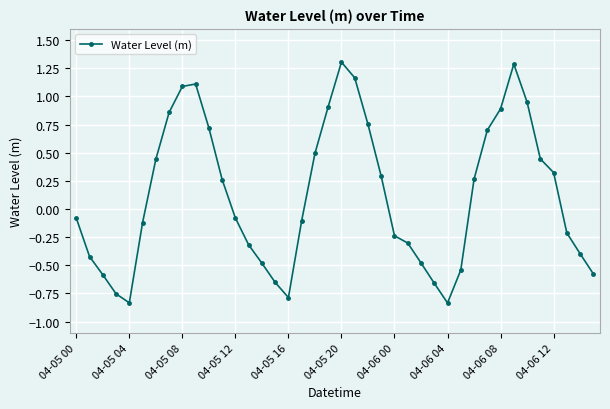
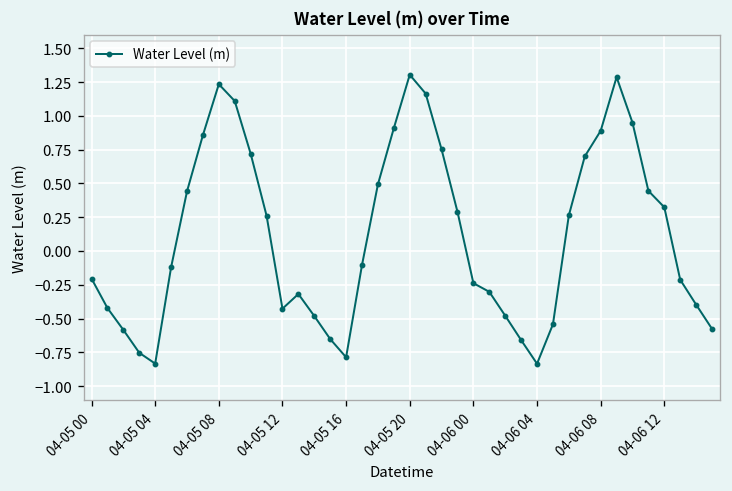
  {
-   "04-05 00": -0.08,
+   "04-05 00": -0.20,
    "04-05 04": -0.83,
-   "04-05 08": 1.09,
-   "04-05 12": -0.08,
+   "04-05 08": 1.23,
+   "04-05 12": -0.43,
    "04-05 16": -0.79,
    "04-05 20": 1.30,
    "04-06 00": -0.24,
    "04-06 04": -0.83,
    "04-06 08": 0.89,
    "04-06 12": 0.32
  }
